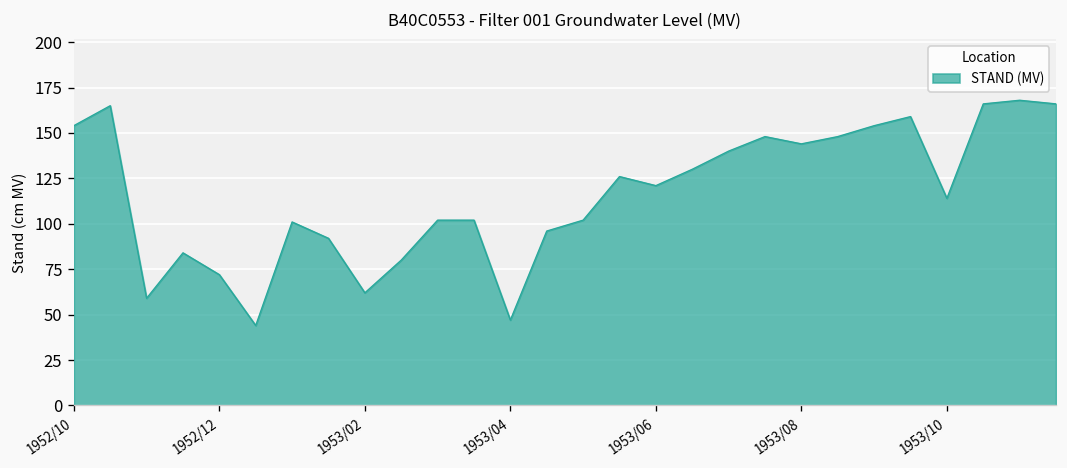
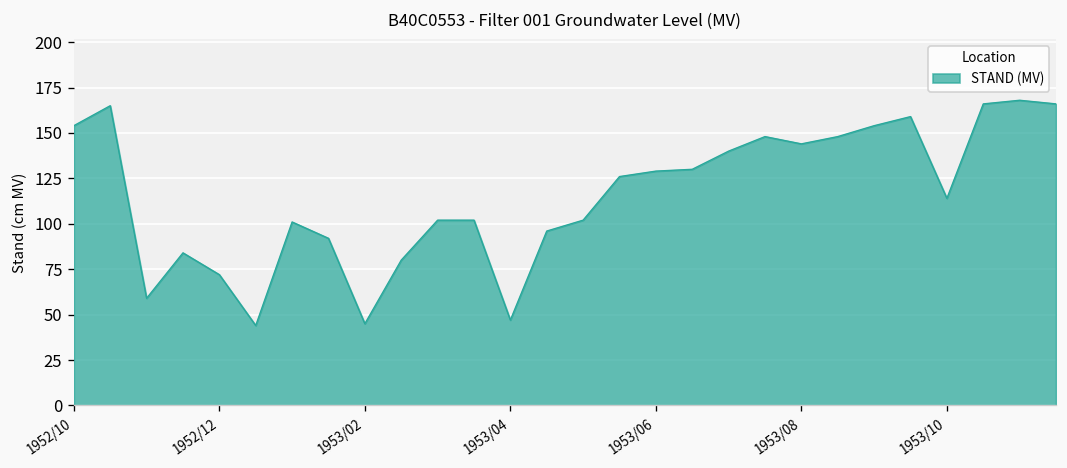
  {
    "1952/10": 154,
    "1952/12": 72,
-   "1953/02": 62,
+   "1953/02": 45,
    "1953/04": 47,
-   "1953/06": 121,
+   "1953/06": 129,
    "1953/08": 144,
    "1953/10": 114
  }
